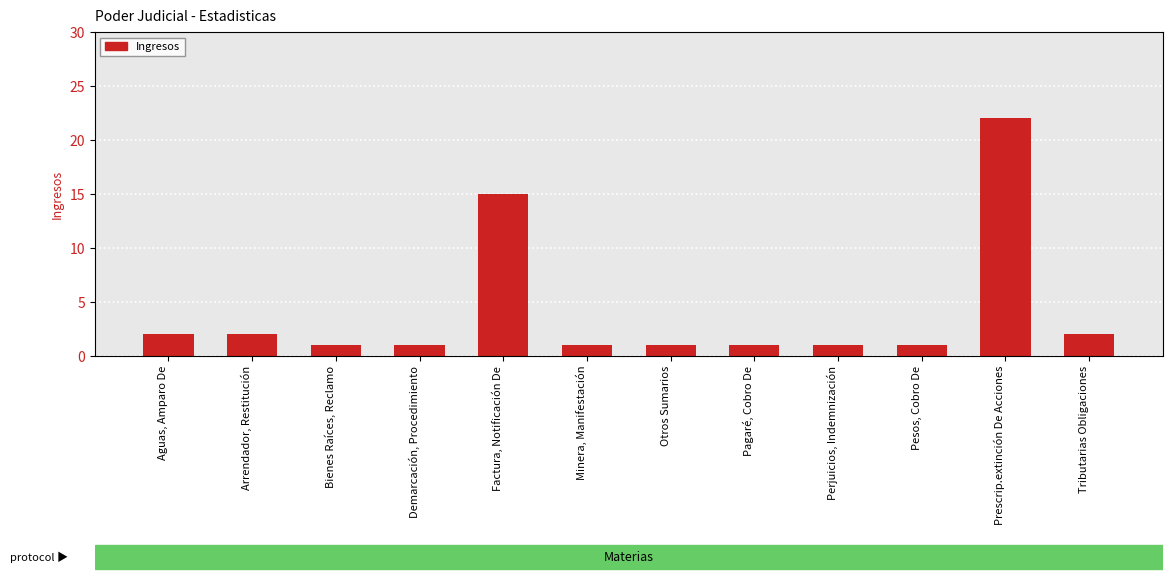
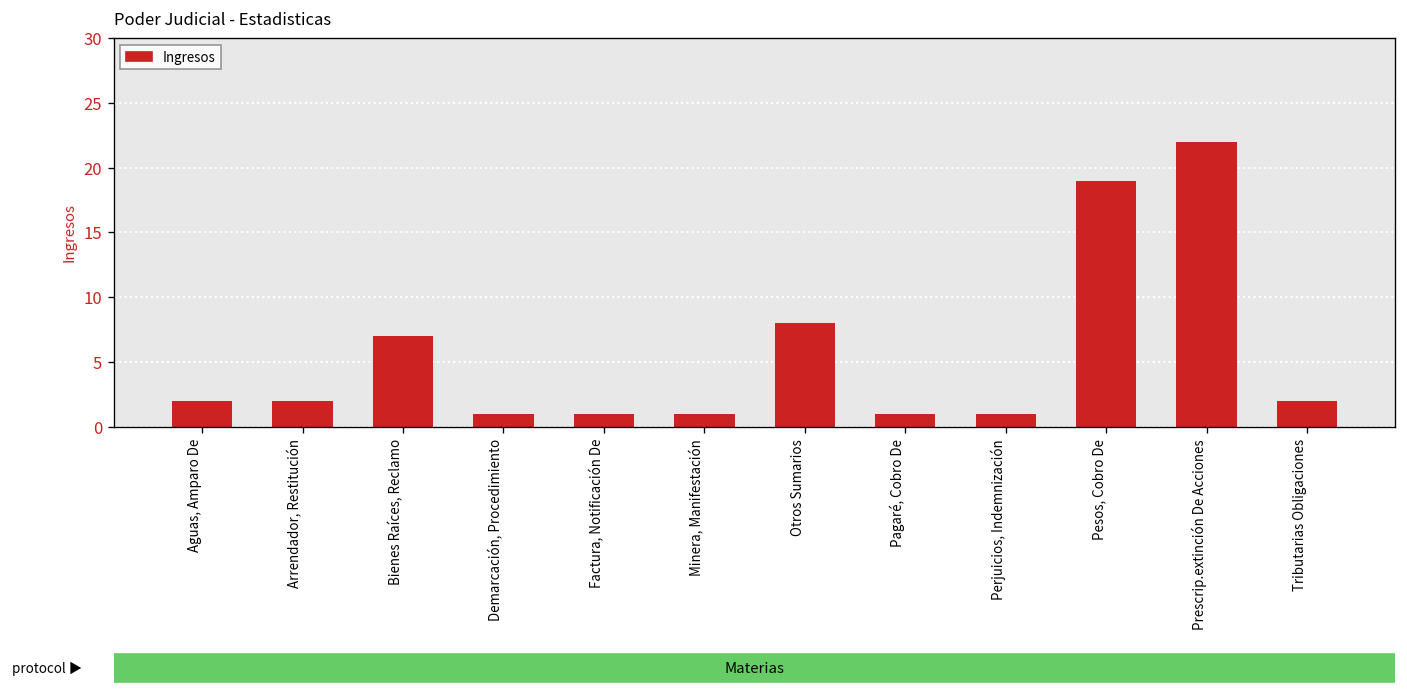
  {
    "Aguas, Amparo De": 2,
    "Arrendador, Restitución": 2,
-   "Bienes Raíces, Reclamo": 1,
+   "Bienes Raíces, Reclamo": 7,
    "Demarcación, Procedimiento": 1,
-   "Factura, Notificación De": 15,
+   "Factura, Notificación De": 1,
    "Minera, Manifestación": 1,
-   "Otros Sumarios": 1,
+   "Otros Sumarios": 8,
    "Pagaré, Cobro De": 1,
    "Perjuicios, Indemnización": 1,
-   "Pesos, Cobro De": 1,
+   "Pesos, Cobro De": 19,
    "Prescrip.extinción De Acciones": 22,
    "Tributarias Obligaciones": 2
  }
